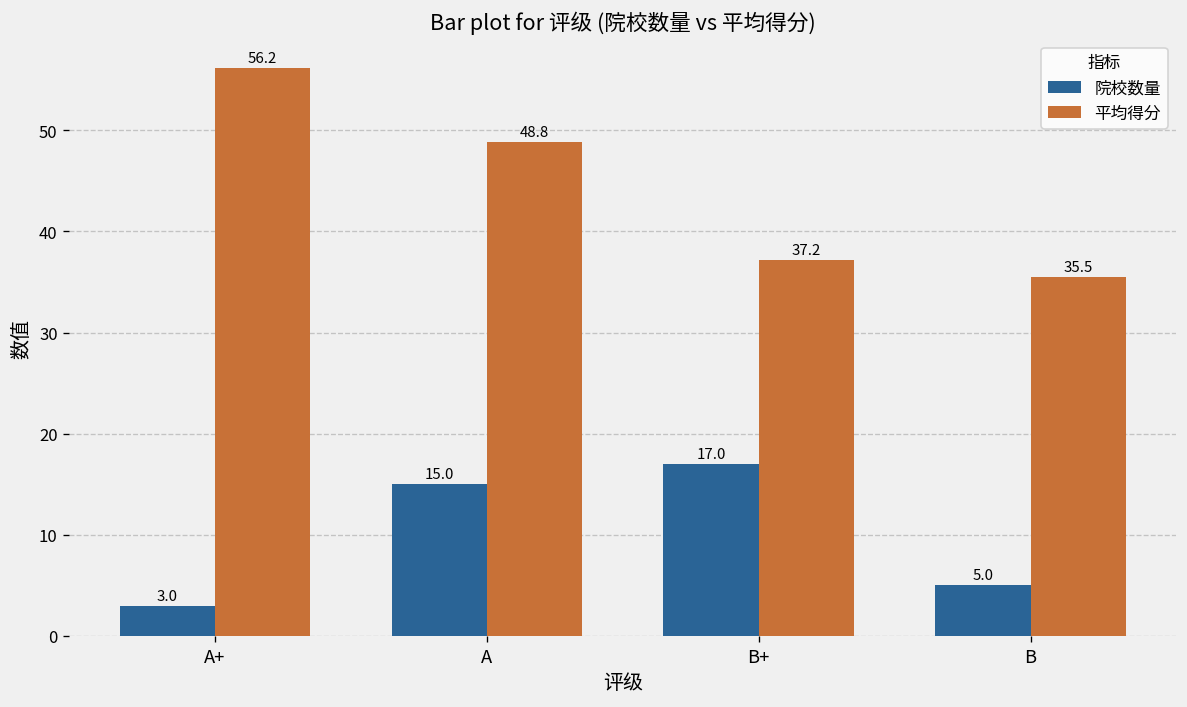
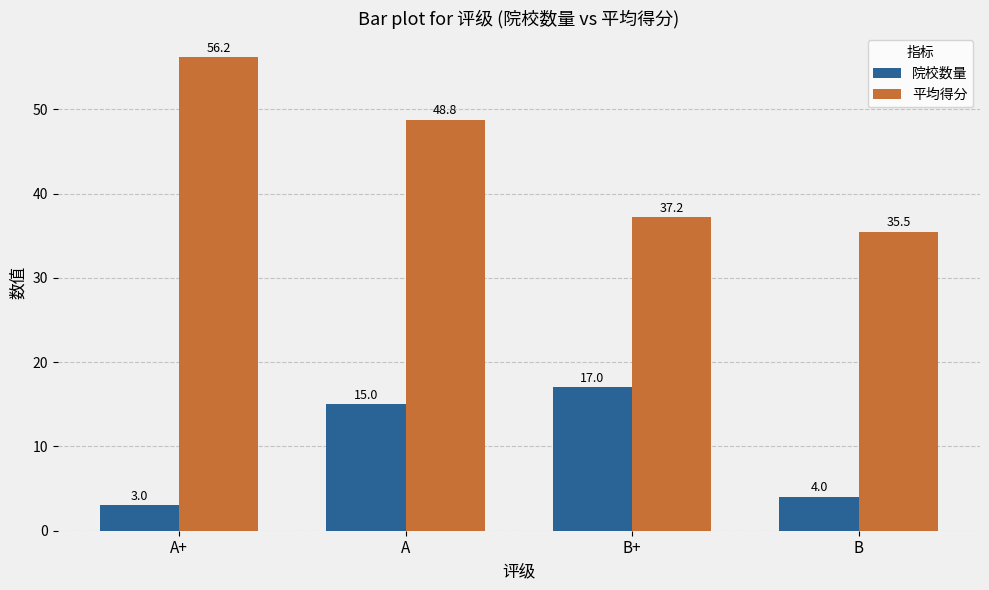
  {
    "院校数量": {
      "A+": 3.0,
      "A": 15.0,
      "B+": 17.0,
-     "B": 5.0
+     "B": 4.0
    },
    "平均得分": {
      "A+": 56.2,
      "A": 48.8,
      "B+": 37.2,
      "B": 35.5
    }
  }
